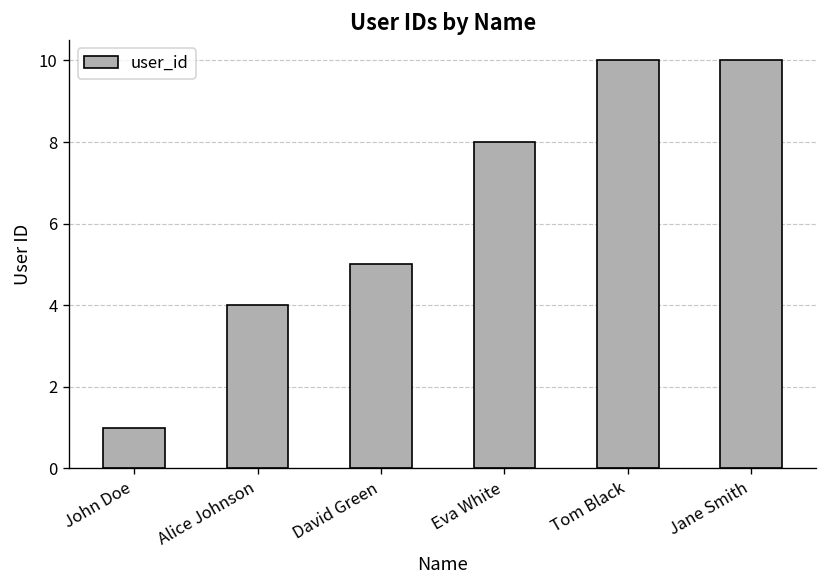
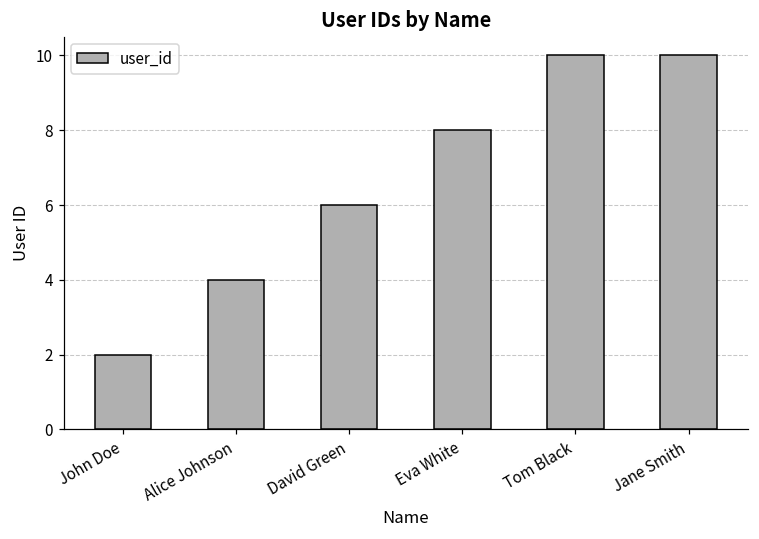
  {
-   "John Doe": 1,
+   "John Doe": 2,
    "Alice Johnson": 4,
-   "David Green": 5,
+   "David Green": 6,
    "Eva White": 8,
    "Tom Black": 10,
    "Jane Smith": 10
  }
